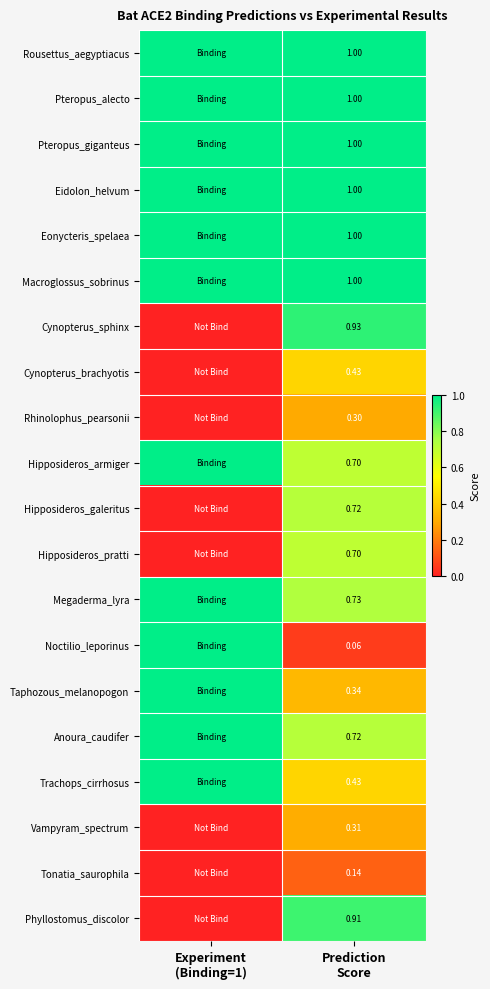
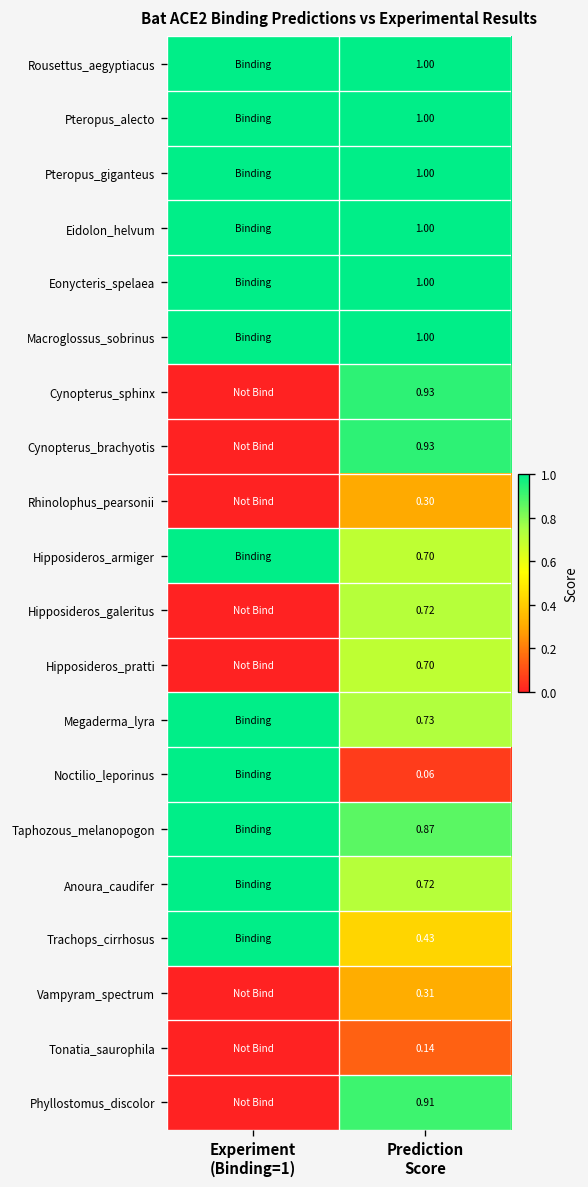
  {
    "Rousettus_aegyptiacus": {
      "Prediction Score": 1.00
    },
    "Pteropus_alecto": {
      "Prediction Score": 1.00
    },
    "Pteropus_giganteus": {
      "Prediction Score": 1.00
    },
    "Eidolon_helvum": {
      "Prediction Score": 1.00
    },
    "Eonycteris_spelaea": {
      "Prediction Score": 1.00
    },
    "Macroglossus_sobrinus": {
      "Prediction Score": 1.00
    },
    "Cynopterus_sphinx": {
      "Prediction Score": 0.93
    },
    "Cynopterus_brachyotis": {
-     "Prediction Score": 0.43
+     "Prediction Score": 0.93
    },
    "Rhinolophus_pearsonii": {
      "Prediction Score": 0.30
    },
    "Hipposideros_armiger": {
      "Prediction Score": 0.70
    },
    "Hipposideros_galeritus": {
      "Prediction Score": 0.72
    },
    "Hipposideros_pratti": {
      "Prediction Score": 0.70
    },
    "Megaderma_lyra": {
      "Prediction Score": 0.73
    },
    "Noctilio_leporinus": {
      "Prediction Score": 0.06
    },
    "Taphozous_melanopogon": {
-     "Prediction Score": 0.34
+     "Prediction Score": 0.87
    },
    "Anoura_caudifer": {
      "Prediction Score": 0.72
    },
    "Trachops_cirrhosus": {
      "Prediction Score": 0.43
    },
    "Vampyram_spectrum": {
      "Prediction Score": 0.31
    },
    "Tonatia_saurophila": {
      "Prediction Score": 0.14
    },
    "Phyllostomus_discolor": {
      "Prediction Score": 0.91
    }
  }
